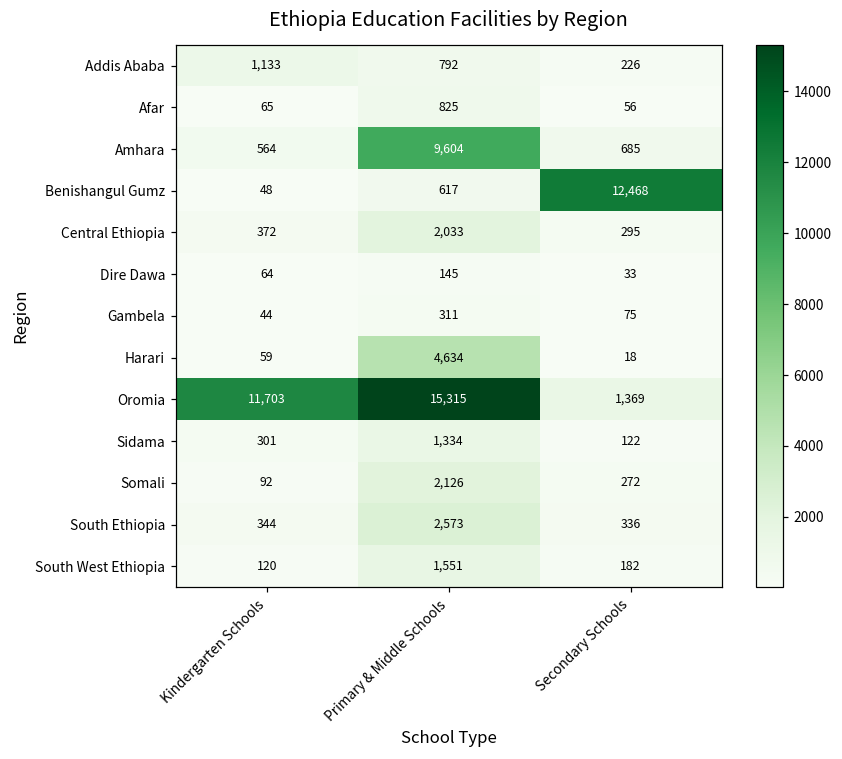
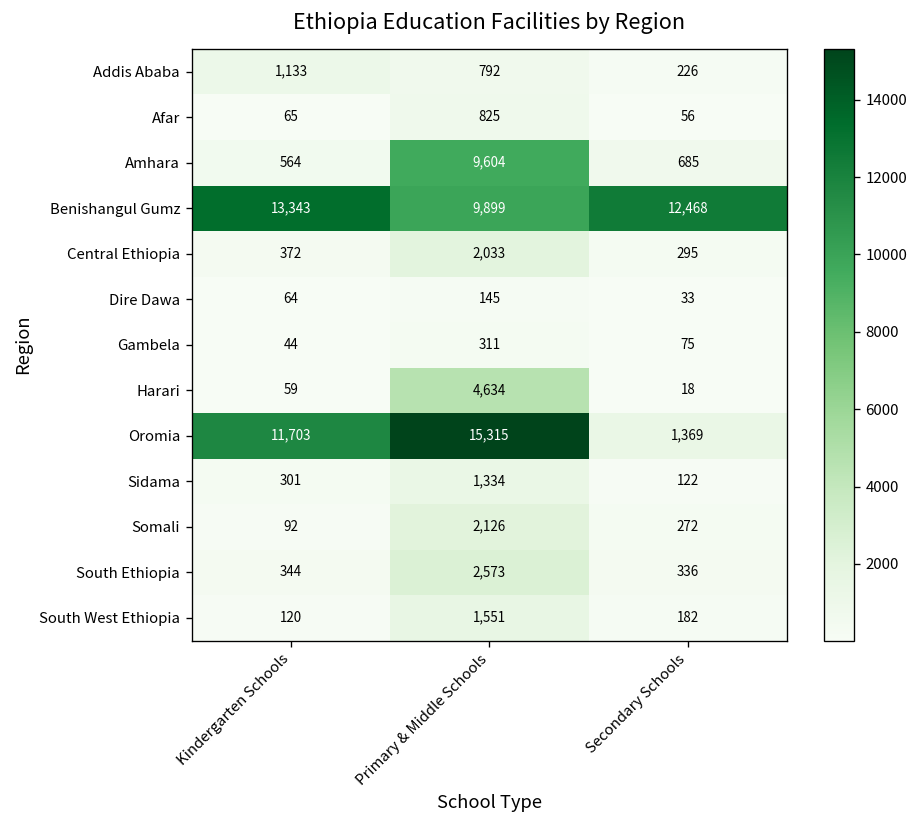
  {
    "Addis Ababa": {
      "Kindergarten Schools": "1,133",
      "Primary & Middle Schools": "792",
      "Secondary Schools": "226"
    },
    "Afar": {
      "Kindergarten Schools": "65",
      "Primary & Middle Schools": "825",
      "Secondary Schools": "56"
    },
    "Amhara": {
      "Kindergarten Schools": "564",
      "Primary & Middle Schools": "9,604",
      "Secondary Schools": "685"
    },
    "Benishangul Gumz": {
-     "Kindergarten Schools": "48",
-     "Primary & Middle Schools": "617",
+     "Kindergarten Schools": "13,343",
+     "Primary & Middle Schools": "9,899",
      "Secondary Schools": "12,468"
    },
    "Central Ethiopia": {
      "Kindergarten Schools": "372",
      "Primary & Middle Schools": "2,033",
      "Secondary Schools": "295"
    },
    "Dire Dawa": {
      "Kindergarten Schools": "64",
      "Primary & Middle Schools": "145",
      "Secondary Schools": "33"
    },
    "Gambela": {
      "Kindergarten Schools": "44",
      "Primary & Middle Schools": "311",
      "Secondary Schools": "75"
    },
    "Harari": {
      "Kindergarten Schools": "59",
      "Primary & Middle Schools": "4,634",
      "Secondary Schools": "18"
    },
    "Oromia": {
      "Kindergarten Schools": "11,703",
      "Primary & Middle Schools": "15,315",
      "Secondary Schools": "1,369"
    },
    "Sidama": {
      "Kindergarten Schools": "301",
      "Primary & Middle Schools": "1,334",
      "Secondary Schools": "122"
    },
    "Somali": {
      "Kindergarten Schools": "92",
      "Primary & Middle Schools": "2,126",
      "Secondary Schools": "272"
    },
    "South Ethiopia": {
      "Kindergarten Schools": "344",
      "Primary & Middle Schools": "2,573",
      "Secondary Schools": "336"
    },
    "South West Ethiopia": {
      "Kindergarten Schools": "120",
      "Primary & Middle Schools": "1,551",
      "Secondary Schools": "182"
    }
  }
